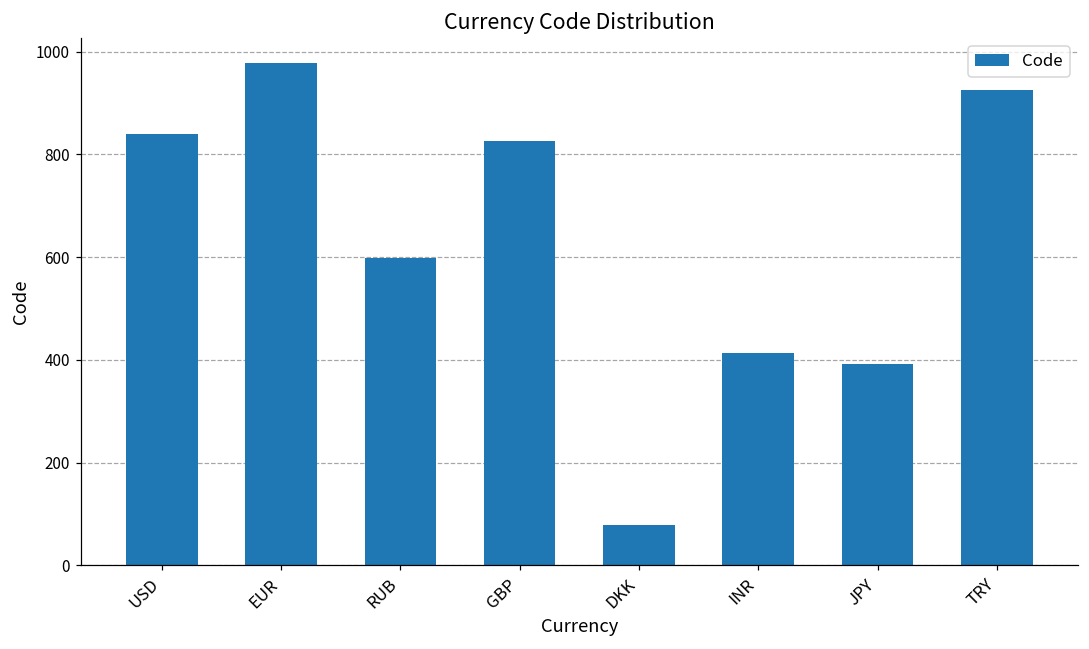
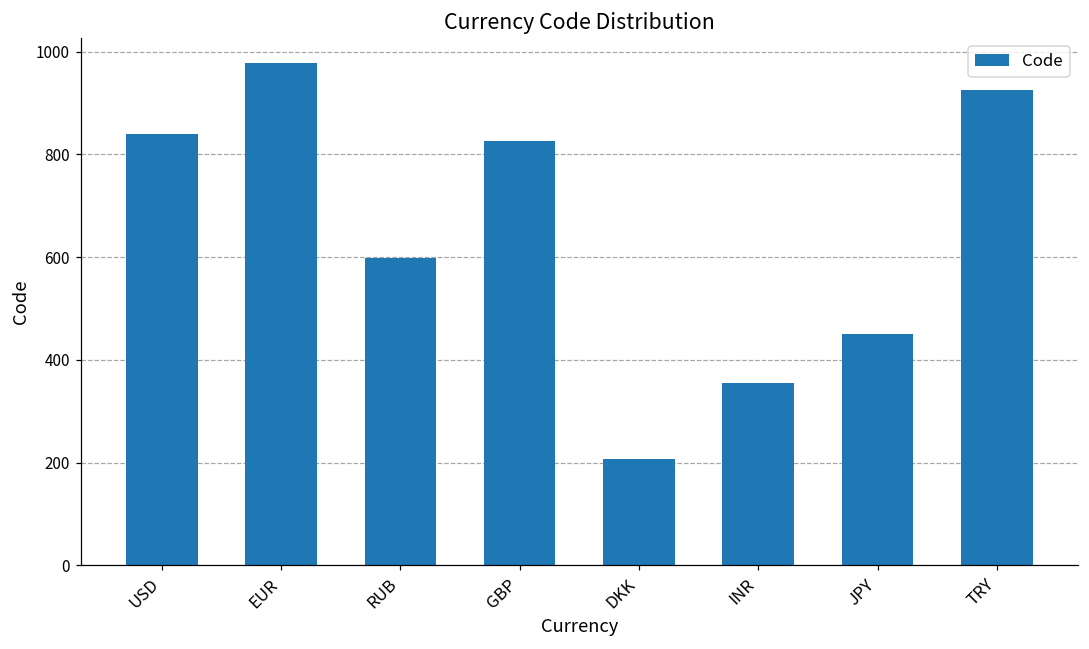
  {
    "USD": 840,
    "EUR": 980,
    "RUB": 600,
    "GBP": 830,
-   "DKK": 80,
-   "INR": 410,
-   "JPY": 390,
+   "DKK": 210,
+   "INR": 360,
+   "JPY": 450,
    "TRY": 930
  }
